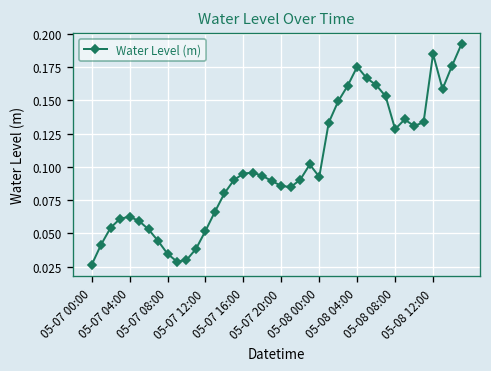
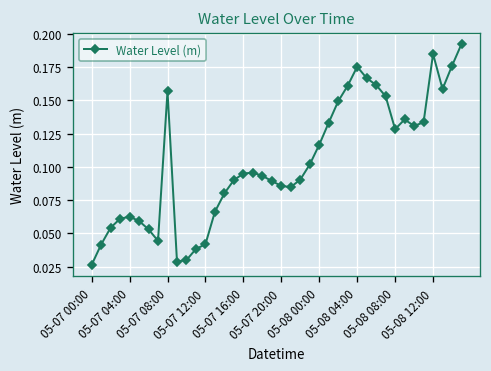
  {
    "05-07 00:00": 0.026,
    "05-07 04:00": 0.062,
-   "05-07 08:00": 0.035,
-   "05-07 12:00": 0.052,
+   "05-07 08:00": 0.157,
+   "05-07 12:00": 0.042,
    "05-07 16:00": 0.095,
    "05-07 20:00": 0.086,
-   "05-08 00:00": 0.092,
+   "05-08 00:00": 0.117,
    "05-08 04:00": 0.175,
    "05-08 08:00": 0.128,
    "05-08 12:00": 0.185
  }
